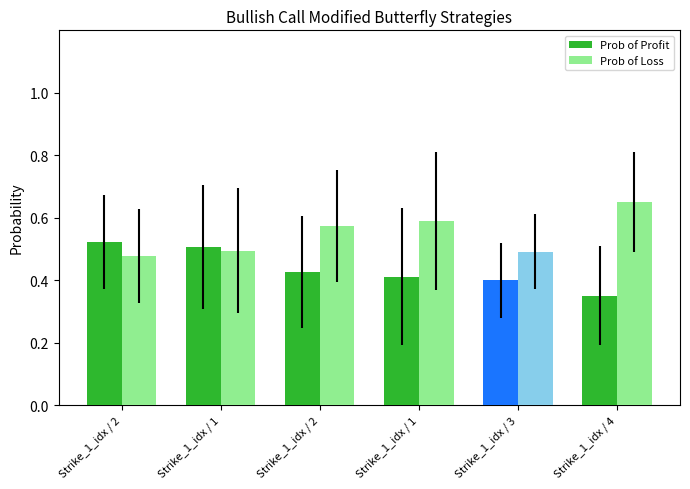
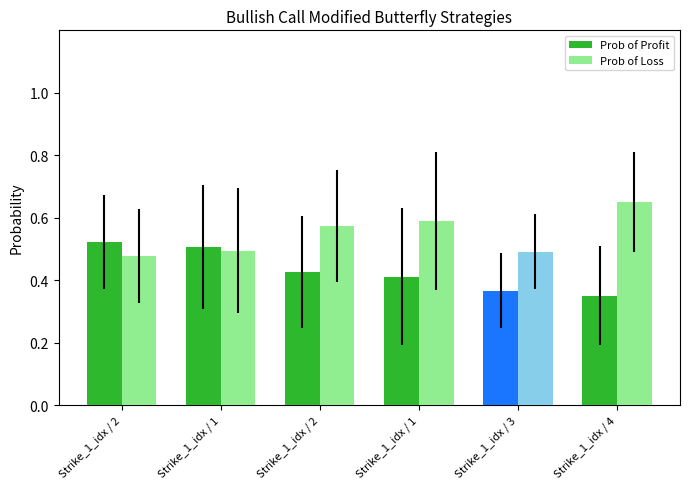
  {
    "Prob of Profit": {
-     "Strike_1_idx / 3": 0.40,
+     "Strike_1_idx / 3": 0.37,
      "Strike_1_idx / 4": 0.35
    },
    "Prob of Loss": {
      "Strike_1_idx / 3": 0.49,
      "Strike_1_idx / 4": 0.65
    }
  }
